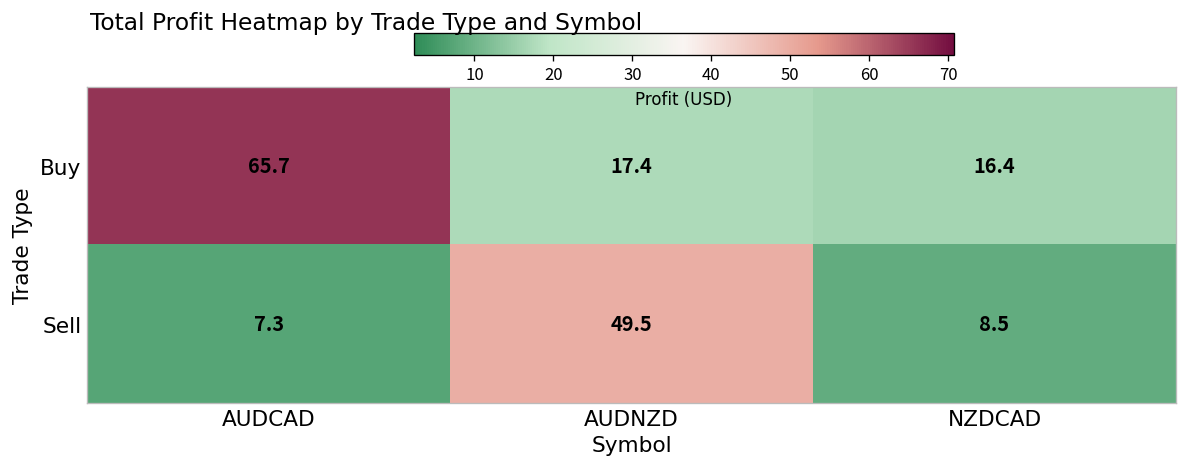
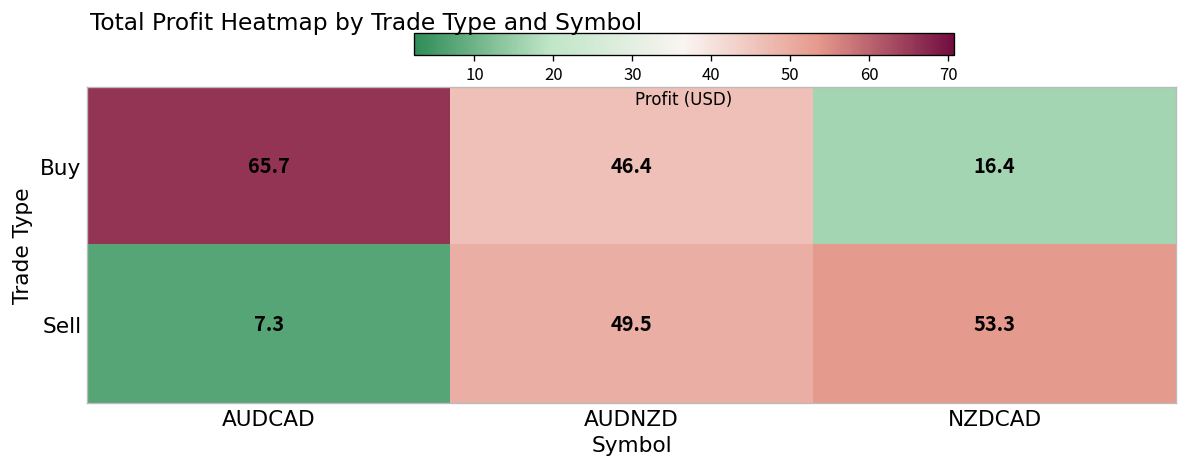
  {
    "Buy": {
      "AUDCAD": 65.7,
-     "AUDNZD": 17.4,
+     "AUDNZD": 46.4,
      "NZDCAD": 16.4
    },
    "Sell": {
      "AUDCAD": 7.3,
      "AUDNZD": 49.5,
-     "NZDCAD": 8.5
+     "NZDCAD": 53.3
    }
  }
